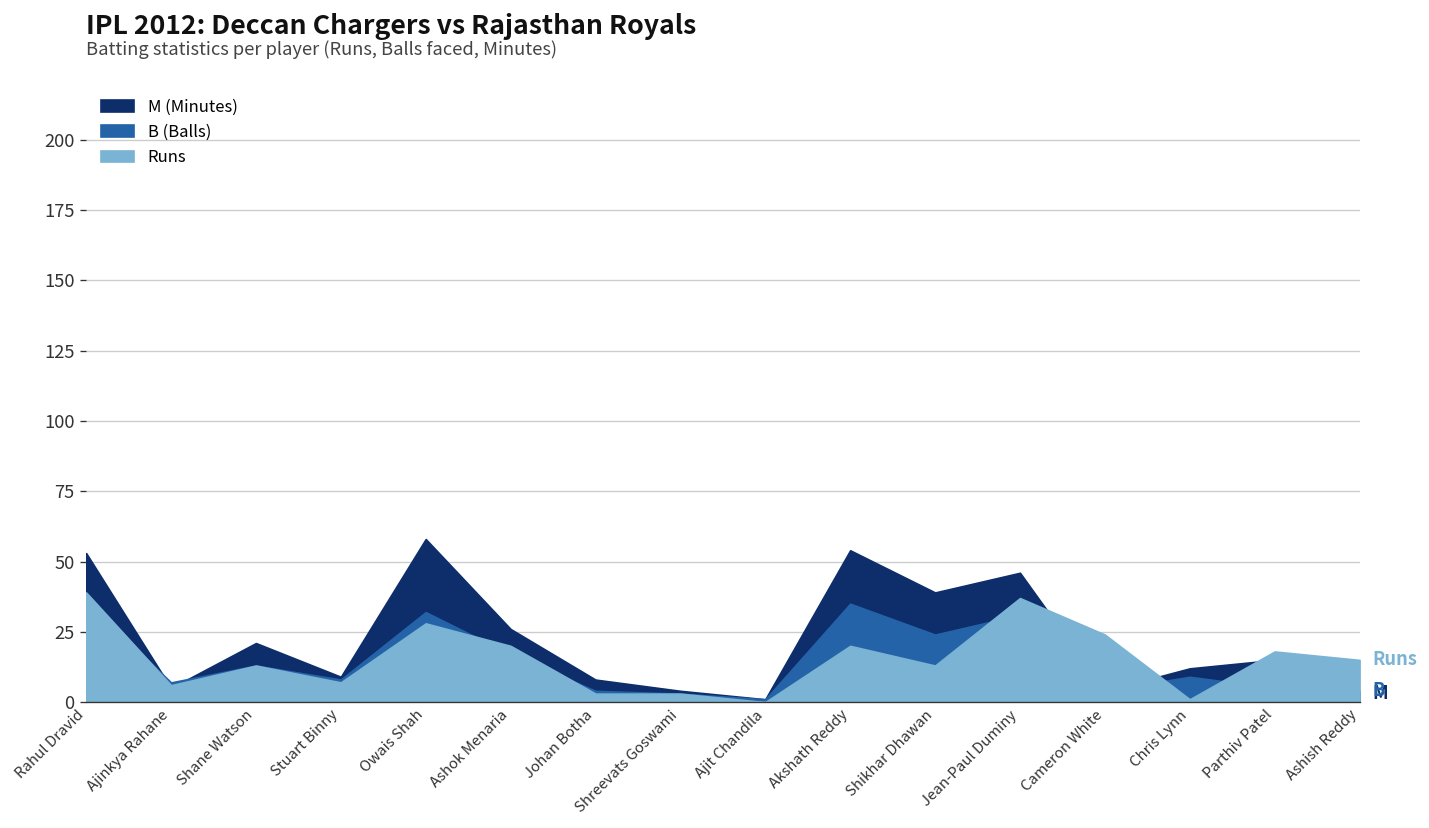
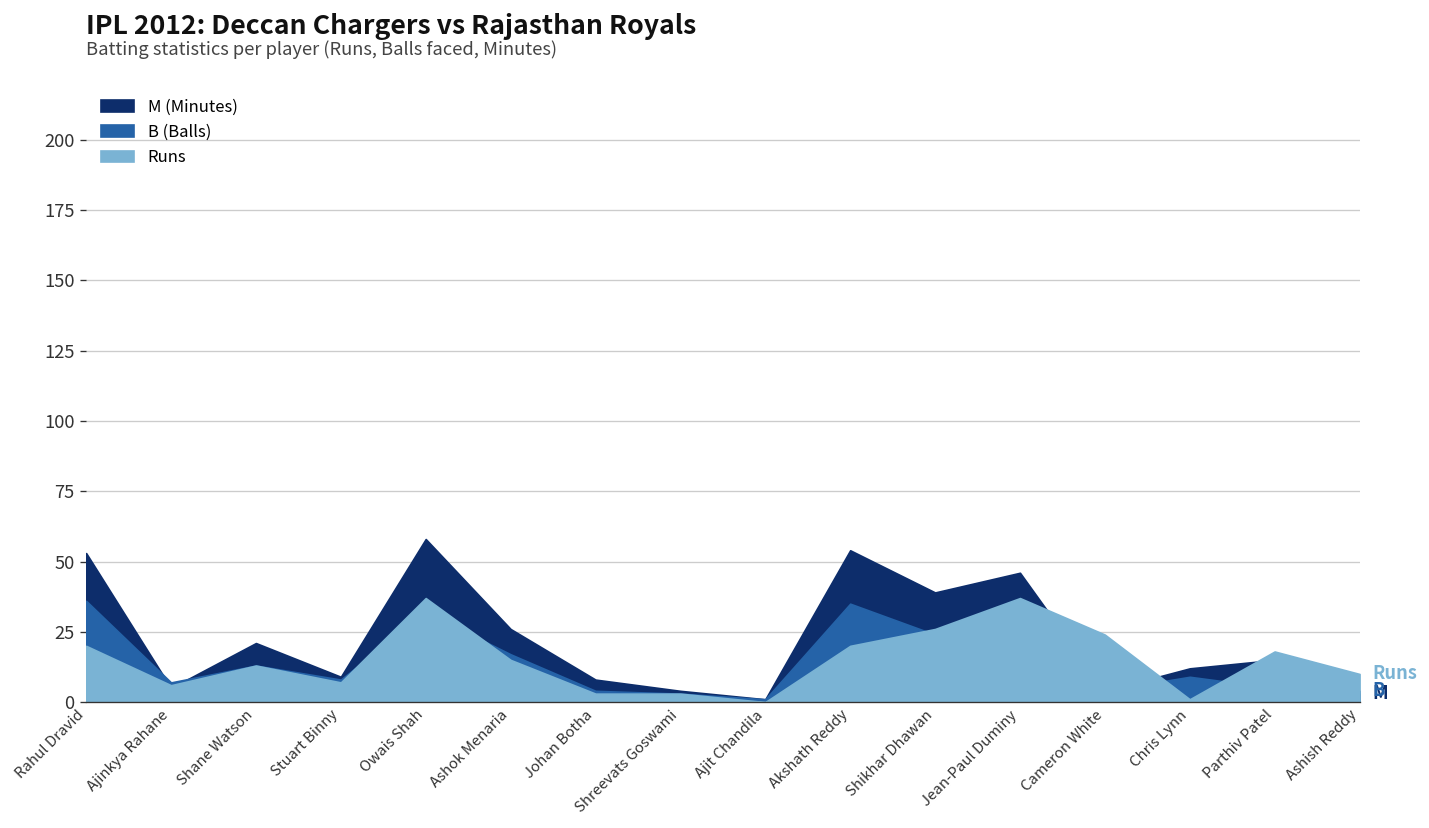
  {
    "Runs": {
-     "Rahul Dravid": 39,
-     "Owais Shah": 28,
-     "Ashok Menaria": 20,
+     "Rahul Dravid": 20,
+     "Owais Shah": 37,
+     "Ashok Menaria": 15,
      "Akshath Reddy": 20,
-     "Shikhar Dhawan": 13,
+     "Shikhar Dhawan": 26,
      "Jean-Paul Duminy": 37,
      "Cameron White": 24,
      "Chris Lynn": 1,
      "Parthiv Patel": 18,
-     "Ashish Reddy": 15
+     "Ashish Reddy": 10
    }
  }
